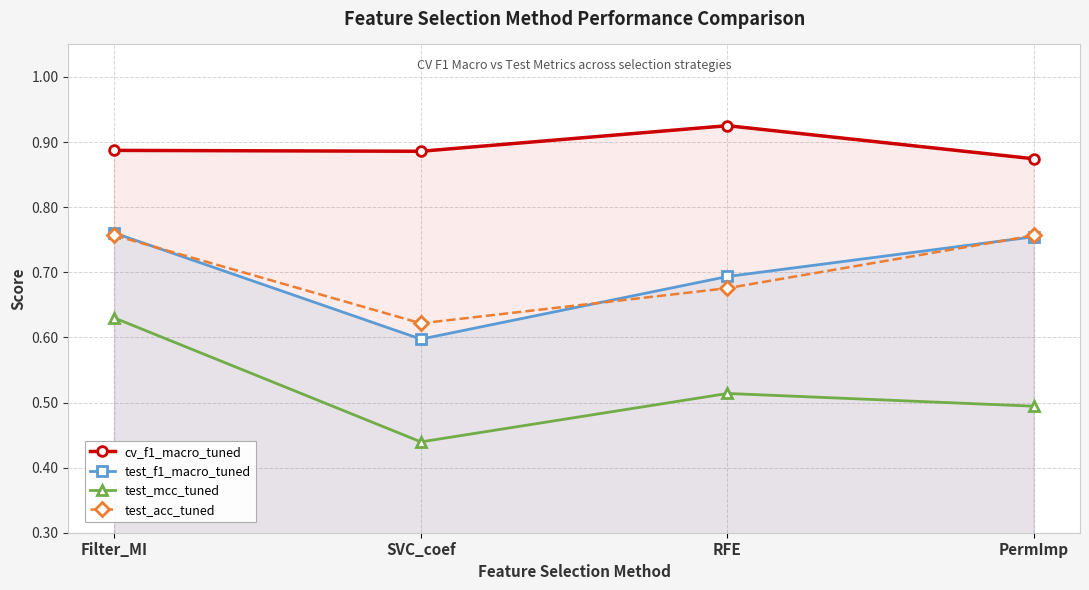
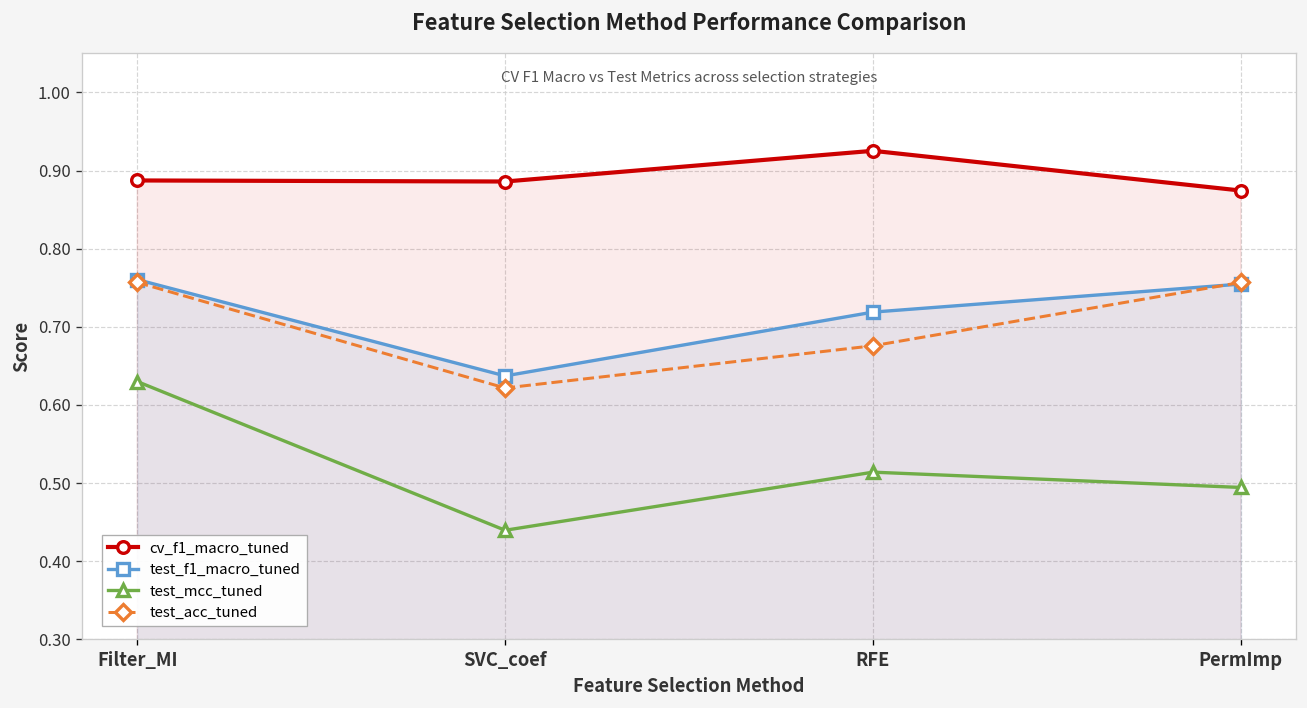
  {
    "cv_f1_macro_tuned": {
      "Filter_MI": 0.89,
      "SVC_coef": 0.89,
      "RFE": 0.93,
      "PermImp": 0.87
    },
    "test_f1_macro_tuned": {
-     "SVC_coef": 0.60,
-     "RFE": 0.69
+     "SVC_coef": 0.64,
+     "RFE": 0.72
    },
    "test_mcc_tuned": {
      "Filter_MI": 0.63,
      "SVC_coef": 0.44,
      "RFE": 0.51,
      "PermImp": 0.49
    },
    "test_acc_tuned": {
      "SVC_coef": 0.62,
      "RFE": 0.68
    }
  }
